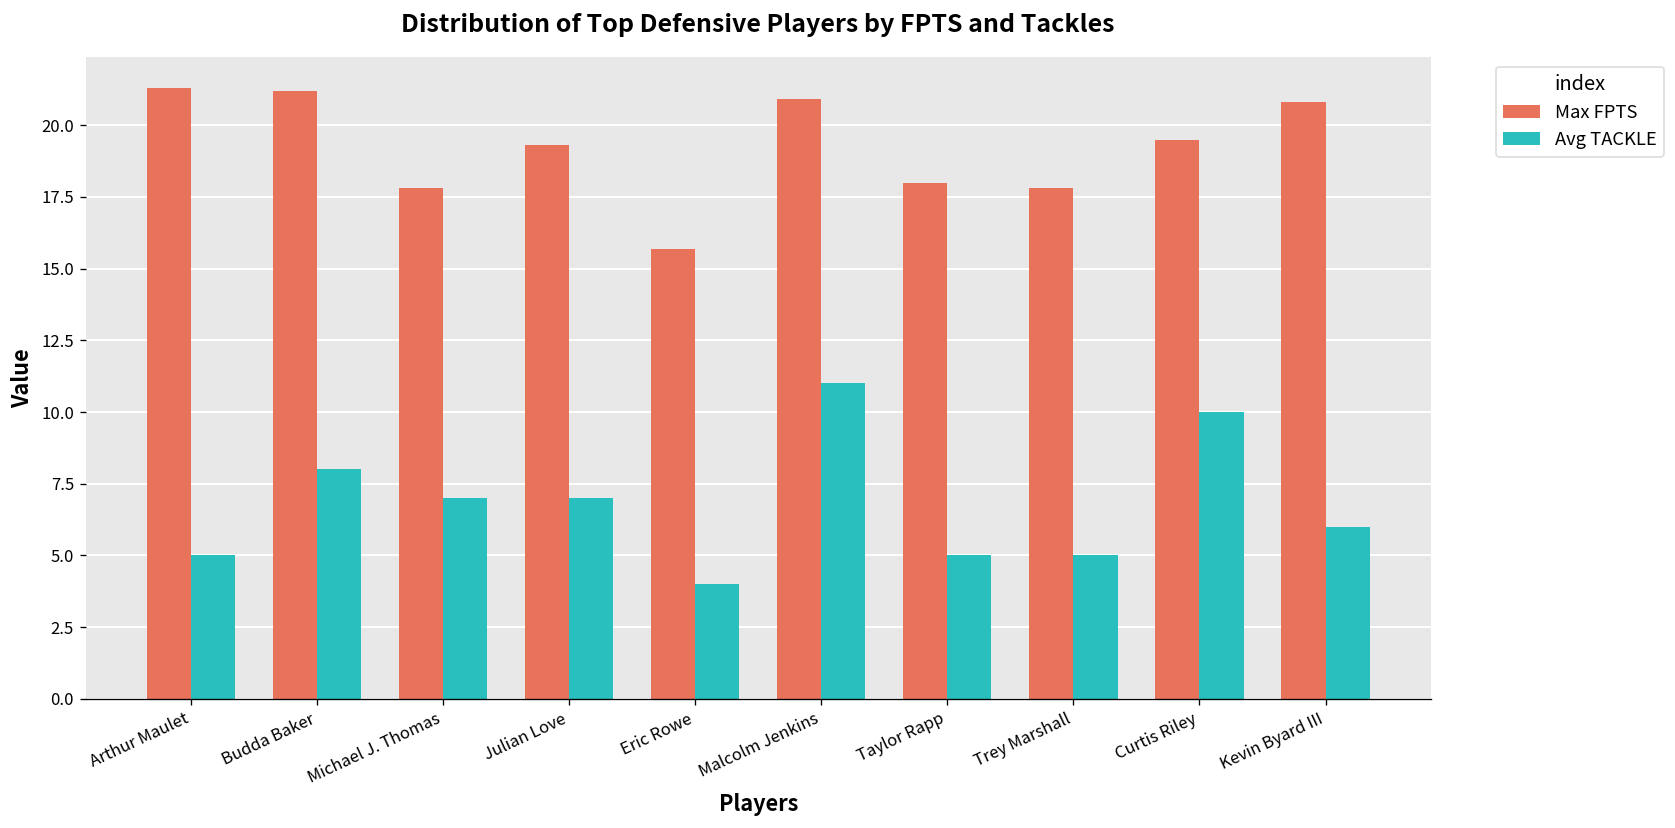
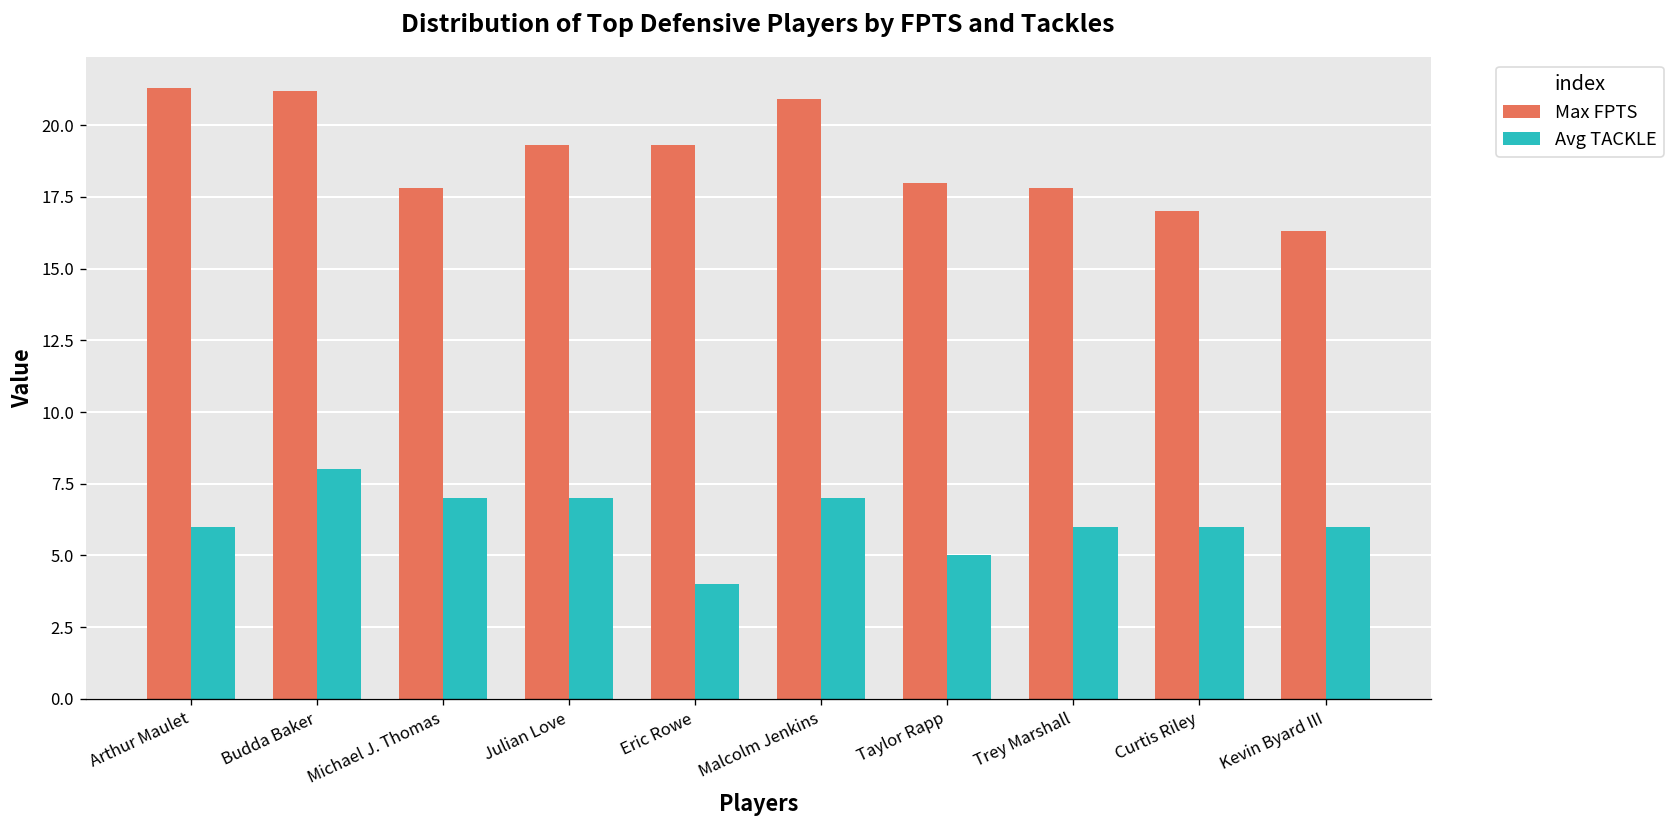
  {
    "Max FPTS": {
      "Arthur Maulet": 21.3,
      "Budda Baker": 21.2,
      "Michael J. Thomas": 17.8,
      "Julian Love": 19.3,
-     "Eric Rowe": 15.7,
+     "Eric Rowe": 19.3,
      "Malcolm Jenkins": 20.9,
      "Taylor Rapp": 18.0,
      "Trey Marshall": 17.8,
-     "Curtis Riley": 19.5,
-     "Kevin Byard III": 20.8
+     "Curtis Riley": 17.0,
+     "Kevin Byard III": 16.3
    },
    "Avg TACKLE": {
-     "Arthur Maulet": 5,
+     "Arthur Maulet": 6,
      "Budda Baker": 8,
      "Michael J. Thomas": 7,
      "Julian Love": 7,
      "Eric Rowe": 4,
-     "Malcolm Jenkins": 11,
+     "Malcolm Jenkins": 7,
      "Taylor Rapp": 5,
-     "Trey Marshall": 5,
-     "Curtis Riley": 10,
+     "Trey Marshall": 6,
+     "Curtis Riley": 6,
      "Kevin Byard III": 6
    }
  }
